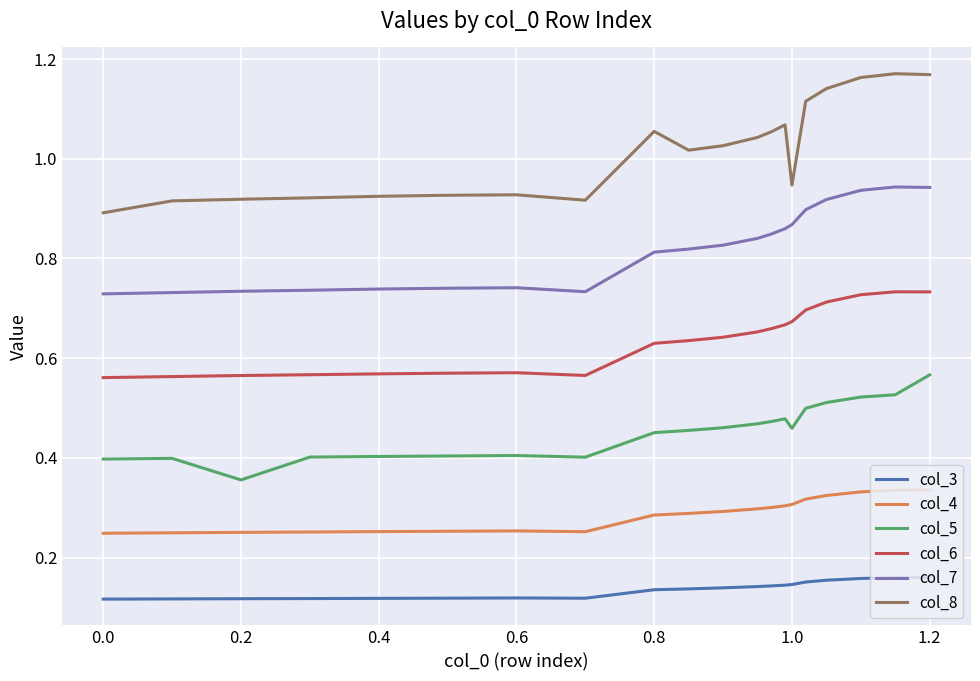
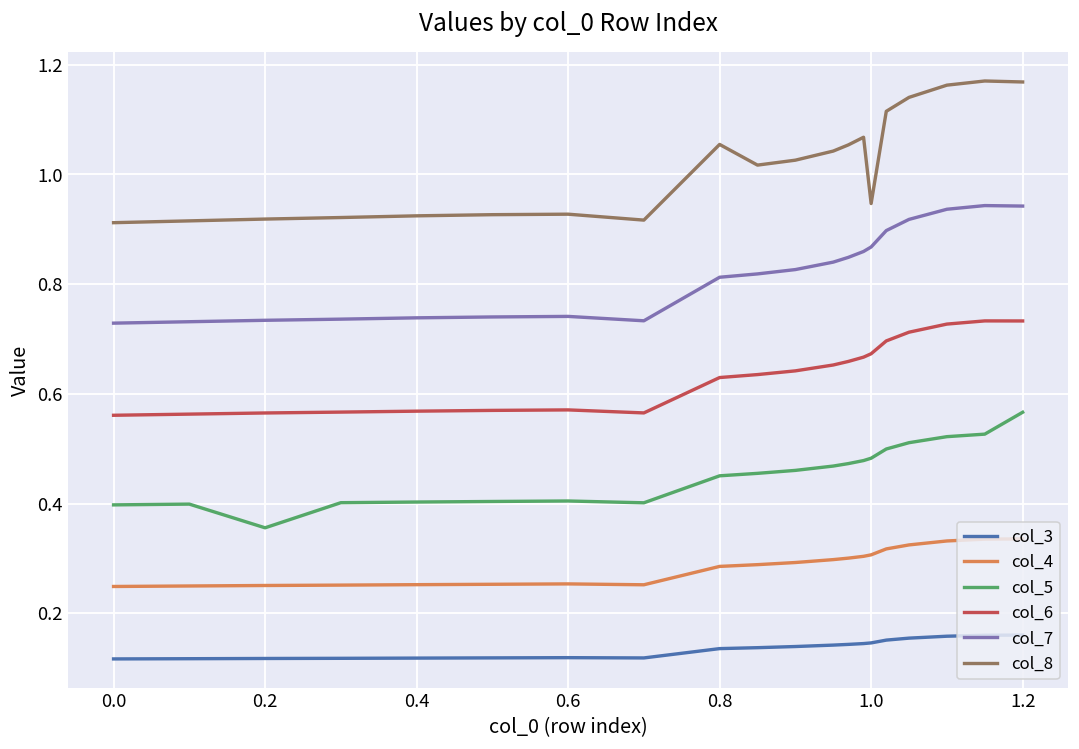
  {
    "col_5": {
      "0.0": 0.40,
      "0.2": 0.36,
      "0.4": 0.40,
      "0.6": 0.40,
      "0.8": 0.45,
-     "1.0": 0.46,
+     "1.0": 0.48,
      "1.2": 0.57
    },
    "col_8": {
-     "0.0": 0.89,
+     "0.0": 0.91,
      "0.2": 0.92,
      "0.4": 0.92,
      "0.6": 0.93,
      "0.8": 1.05,
      "1.0": 0.95,
      "1.2": 1.17
    }
  }
